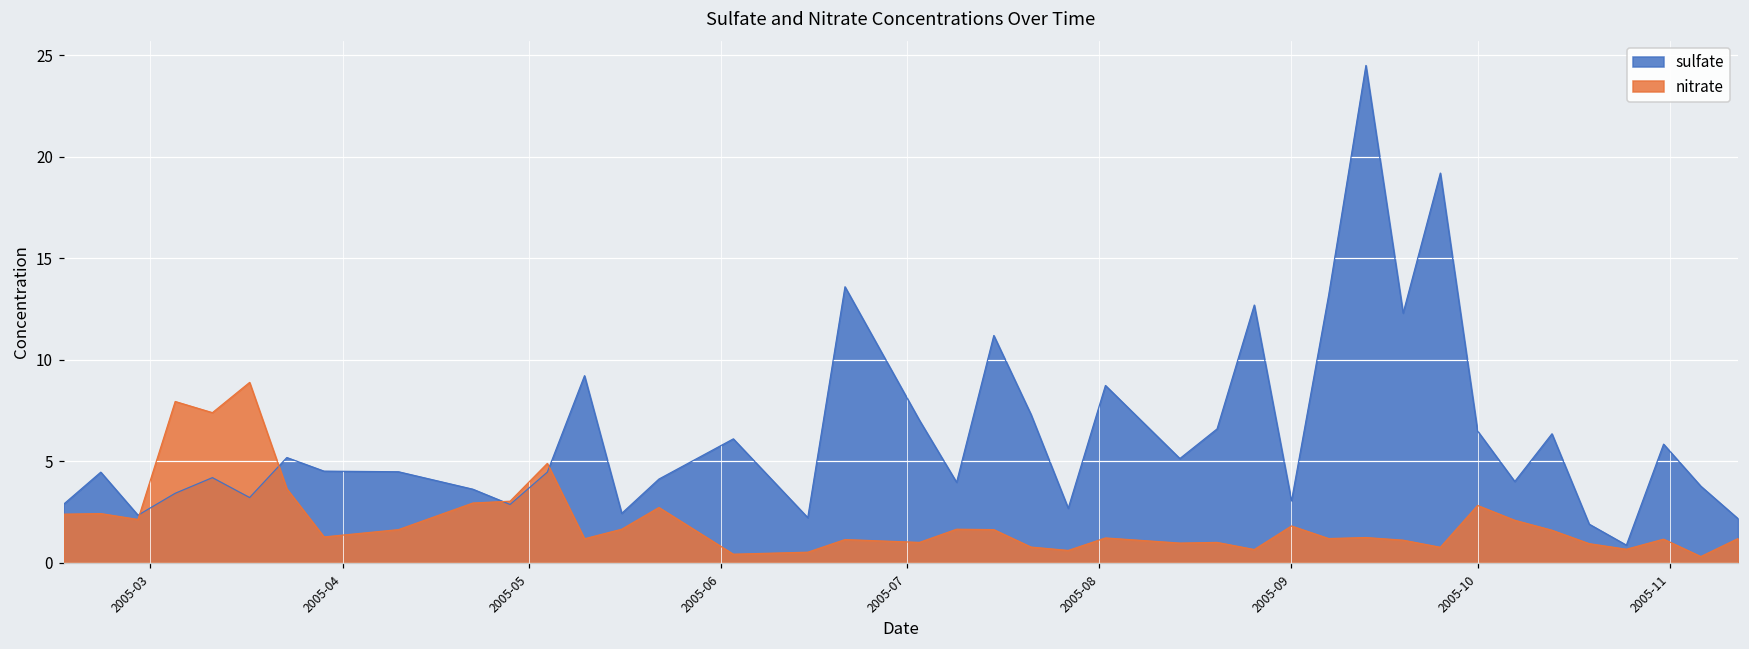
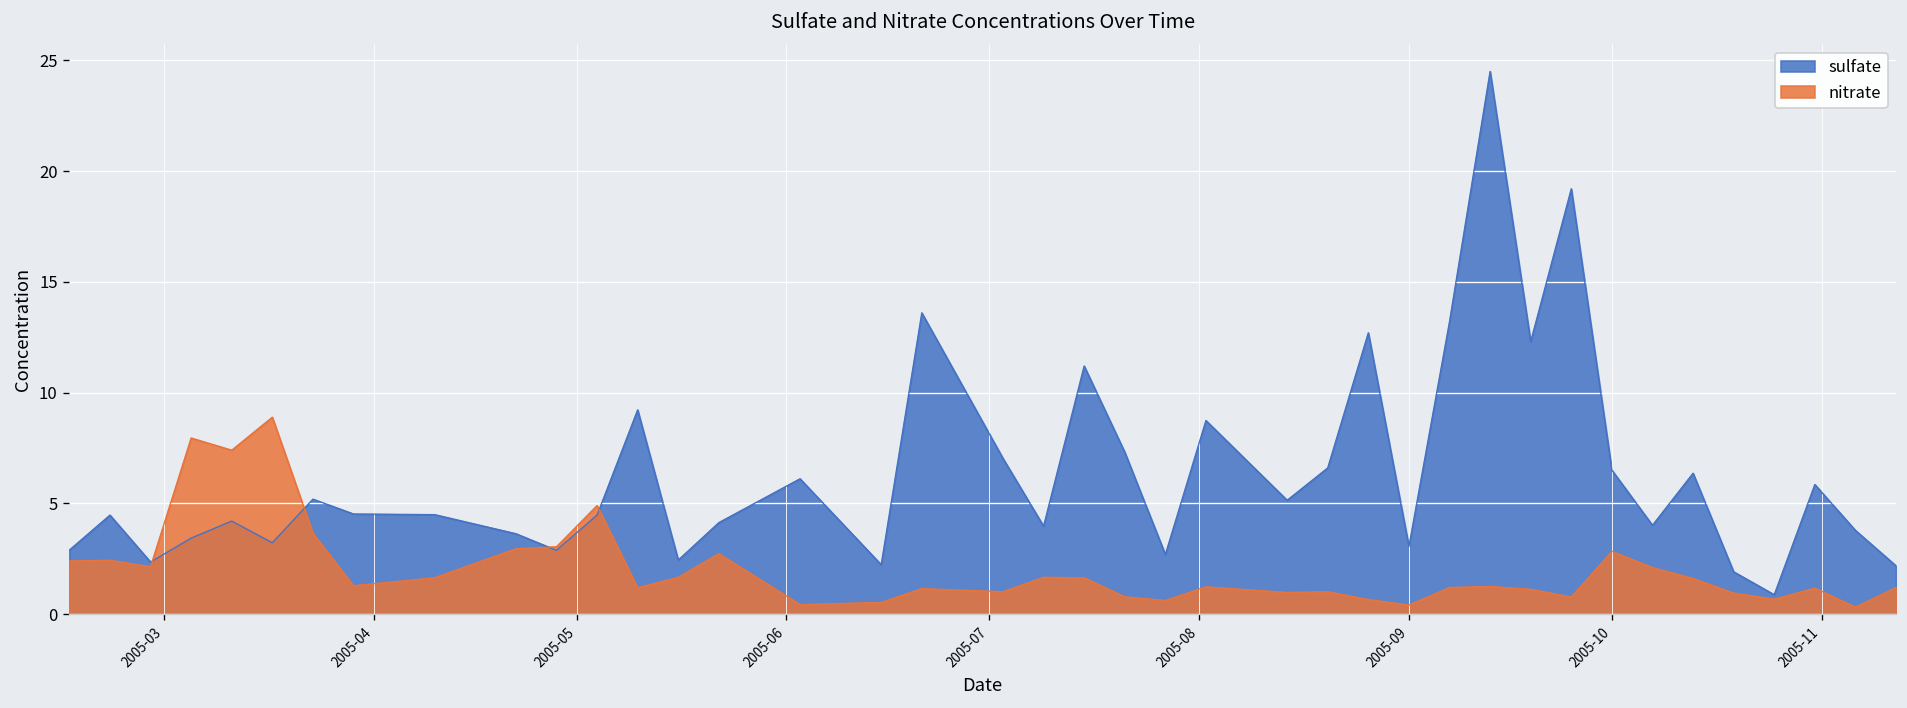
  {
    "sulfate": {
      "2005-09": 3.1,
      "2005-10": 6.5
    },
    "nitrate": {
-     "2005-09": 1.8,
+     "2005-09": 0.4,
      "2005-10": 2.8
    }
  }
